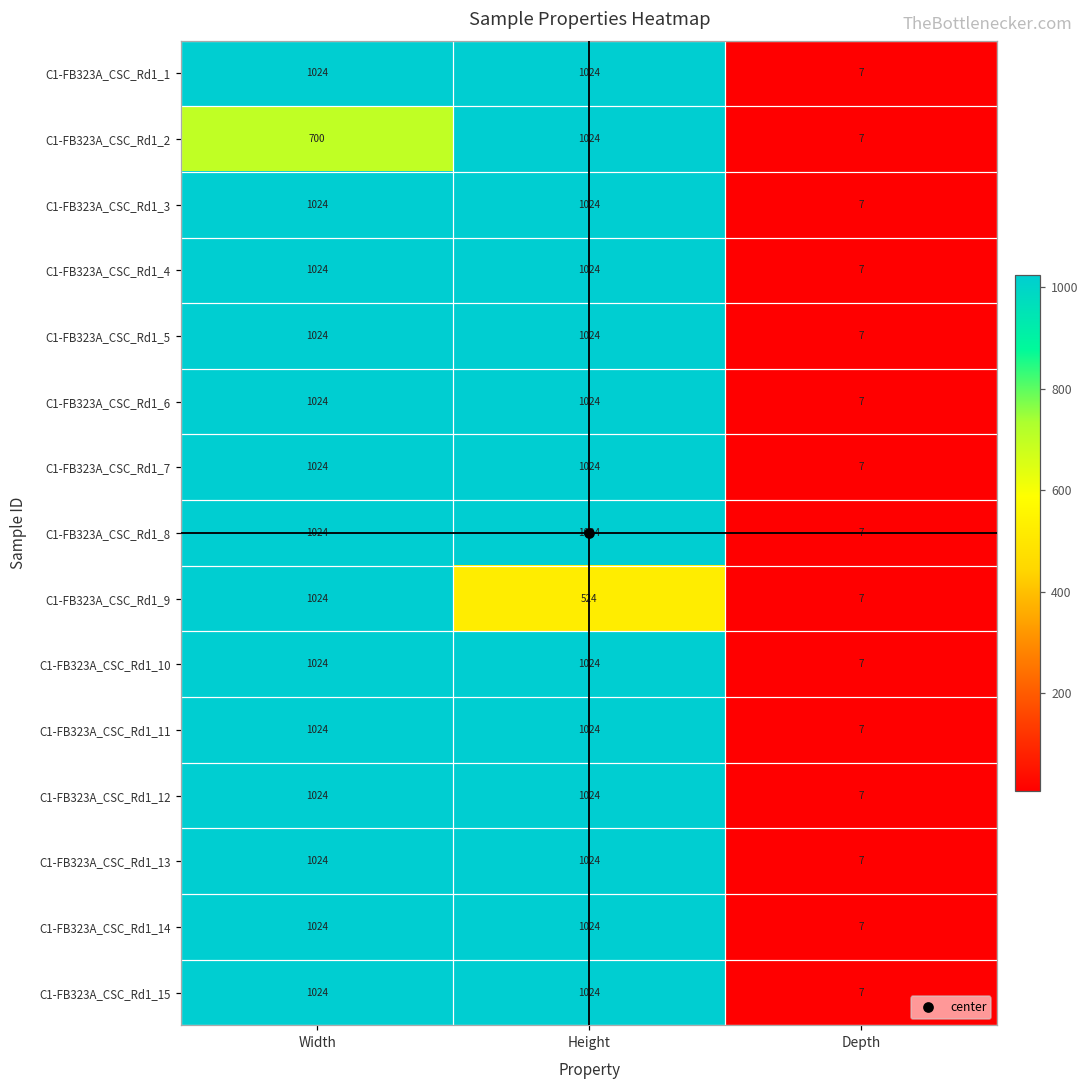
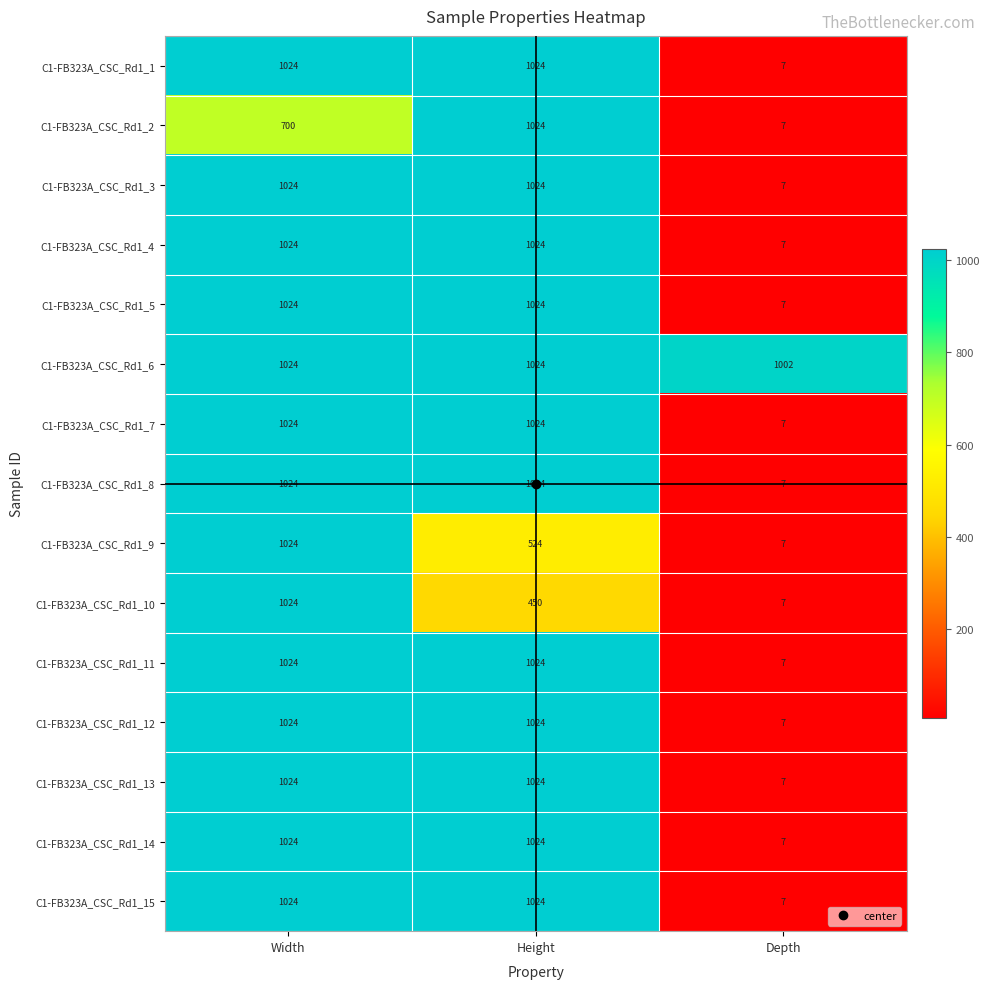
  {
    "C1-FB323A_CSC_Rd1_1": {
      "Width": 1024,
      "Height": 1024,
      "Depth": 7
    },
    "C1-FB323A_CSC_Rd1_2": {
      "Width": 700,
      "Height": 1024,
      "Depth": 7
    },
    "C1-FB323A_CSC_Rd1_3": {
      "Width": 1024,
      "Height": 1024,
      "Depth": 7
    },
    "C1-FB323A_CSC_Rd1_4": {
      "Width": 1024,
      "Height": 1024,
      "Depth": 7
    },
    "C1-FB323A_CSC_Rd1_5": {
      "Width": 1024,
      "Height": 1024,
      "Depth": 7
    },
    "C1-FB323A_CSC_Rd1_6": {
      "Width": 1024,
      "Height": 1024,
-     "Depth": 7
+     "Depth": 1002
    },
    "C1-FB323A_CSC_Rd1_7": {
      "Width": 1024,
      "Height": 1024,
      "Depth": 7
    },
    "C1-FB323A_CSC_Rd1_8": {
      "Width": 1024,
      "Depth": 7
    },
    "C1-FB323A_CSC_Rd1_9": {
      "Width": 1024,
      "Height": 524,
      "Depth": 7
    },
    "C1-FB323A_CSC_Rd1_10": {
      "Width": 1024,
-     "Height": 1024,
+     "Height": 450,
      "Depth": 7
    },
    "C1-FB323A_CSC_Rd1_11": {
      "Width": 1024,
      "Height": 1024,
      "Depth": 7
    },
    "C1-FB323A_CSC_Rd1_12": {
      "Width": 1024,
      "Height": 1024,
      "Depth": 7
    },
    "C1-FB323A_CSC_Rd1_13": {
      "Width": 1024,
      "Height": 1024,
      "Depth": 7
    },
    "C1-FB323A_CSC_Rd1_14": {
      "Width": 1024,
      "Height": 1024,
      "Depth": 7
    },
    "C1-FB323A_CSC_Rd1_15": {
      "Width": 1024,
      "Height": 1024,
      "Depth": 7
    }
  }
